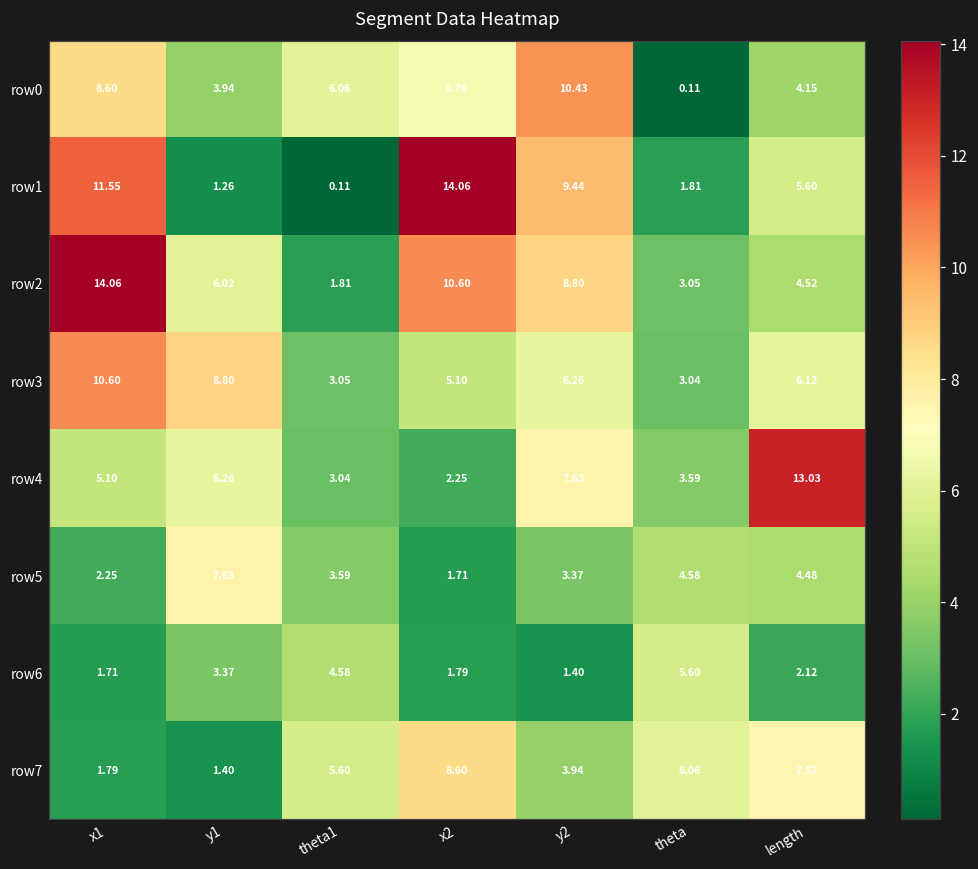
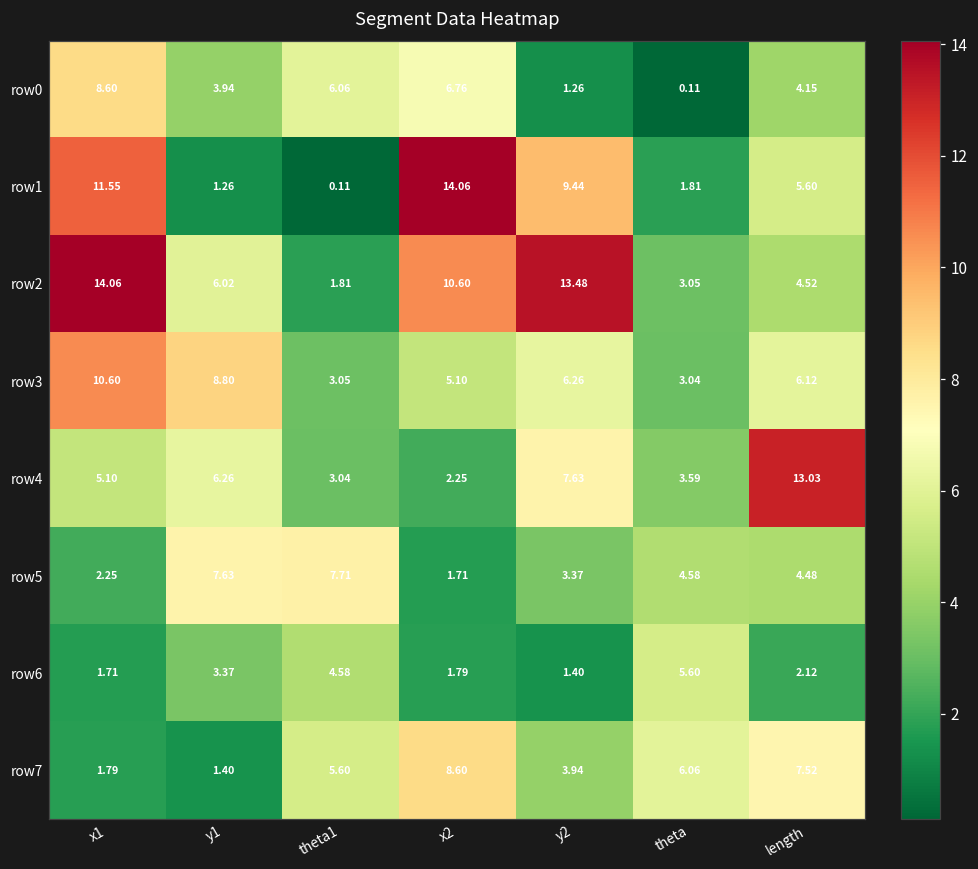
  {
    "row0": {
      "x1": 8.60,
      "y1": 3.94,
      "theta1": 6.06,
      "x2": 6.76,
-     "y2": 10.43,
+     "y2": 1.26,
      "theta": 0.11,
      "length": 4.15
    },
    "row1": {
      "x1": 11.55,
      "y1": 1.26,
      "theta1": 0.11,
      "x2": 14.06,
      "y2": 9.44,
      "theta": 1.81,
      "length": 5.60
    },
    "row2": {
      "x1": 14.06,
      "y1": 6.02,
      "theta1": 1.81,
      "x2": 10.60,
-     "y2": 8.80,
+     "y2": 13.48,
      "theta": 3.05,
      "length": 4.52
    },
    "row3": {
      "x1": 10.60,
      "y1": 8.80,
      "theta1": 3.05,
      "x2": 5.10,
      "y2": 6.26,
      "theta": 3.04,
      "length": 6.12
    },
    "row4": {
      "x1": 5.10,
      "y1": 6.26,
      "theta1": 3.04,
      "x2": 2.25,
      "y2": 7.63,
      "theta": 3.59,
      "length": 13.03
    },
    "row5": {
      "x1": 2.25,
      "y1": 7.63,
-     "theta1": 3.59,
+     "theta1": 7.71,
      "x2": 1.71,
      "y2": 3.37,
      "theta": 4.58,
      "length": 4.48
    },
    "row6": {
      "x1": 1.71,
      "y1": 3.37,
      "theta1": 4.58,
      "x2": 1.79,
      "y2": 1.40,
      "theta": 5.60,
      "length": 2.12
    },
    "row7": {
      "x1": 1.79,
      "y1": 1.40,
      "theta1": 5.60,
      "x2": 8.60,
      "y2": 3.94,
      "theta": 6.06,
      "length": 7.52
    }
  }
